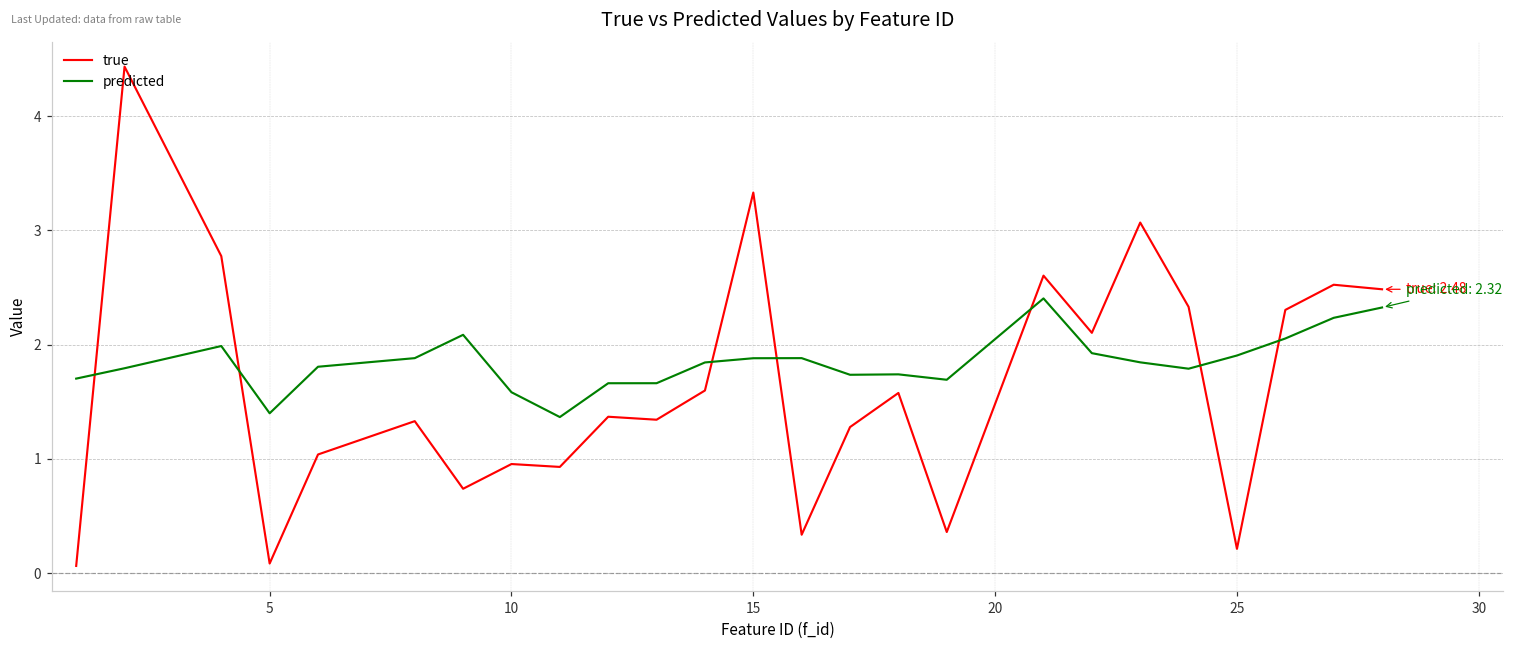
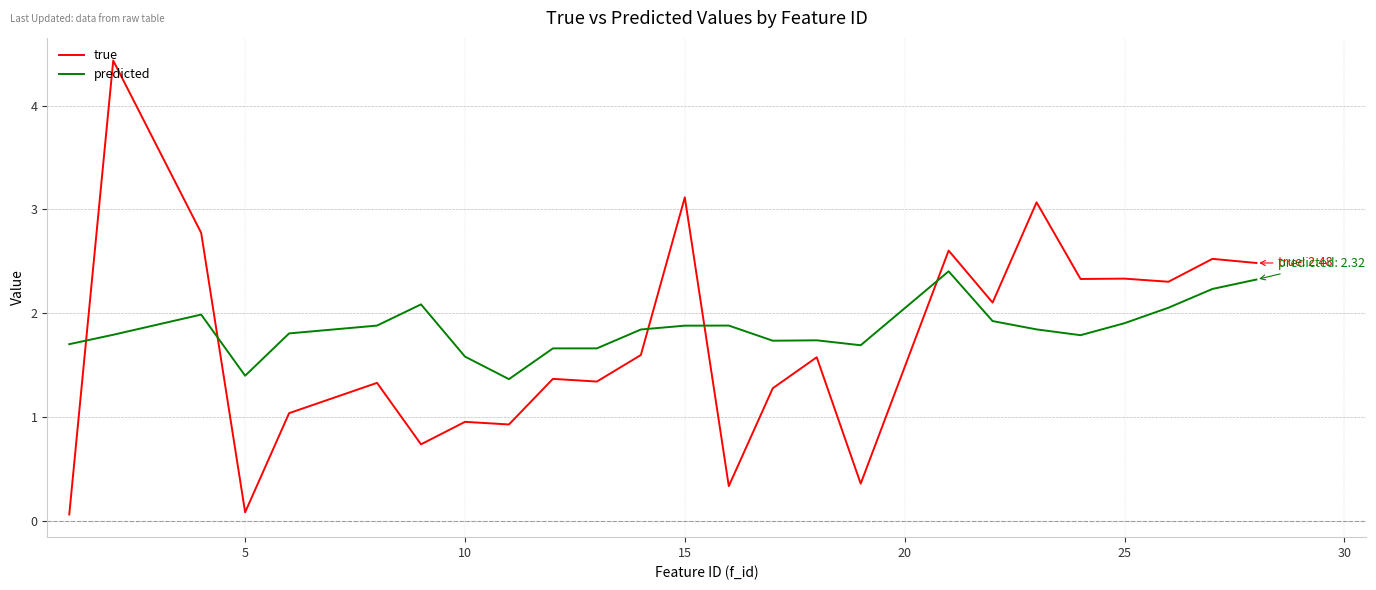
  {
    "true": {
      "5": 0.08,
      "10": 0.95,
-     "15": 3.33,
-     "25": 0.21
+     "15": 3.12,
+     "25": 2.33
    },
    "predicted": {
      "5": 1.40,
      "10": 1.58,
      "15": 1.88,
      "25": 1.90
    }
  }
